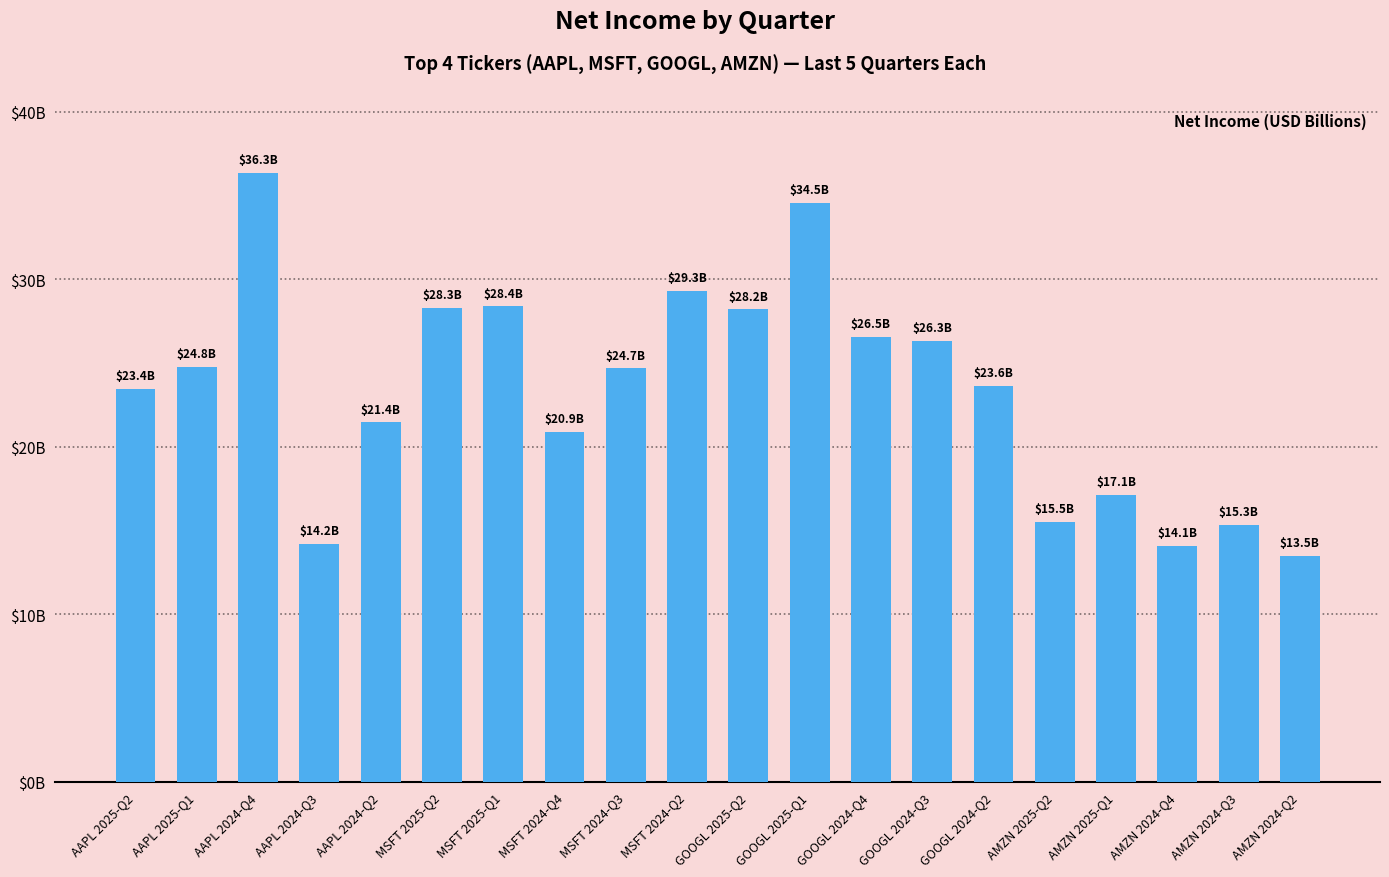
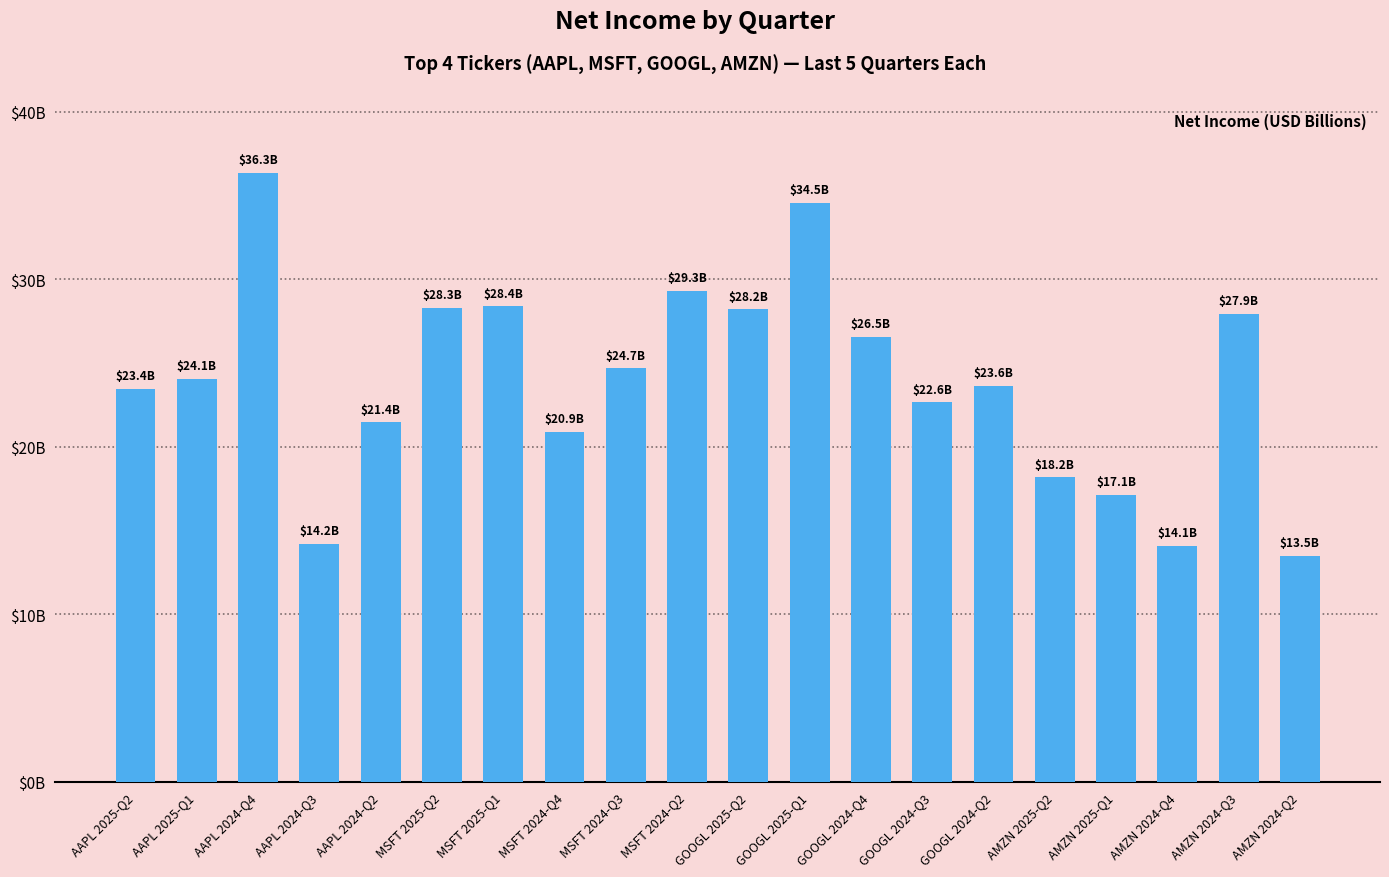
  {
    "AAPL 2025-Q2": "$23.4B",
-   "AAPL 2025-Q1": "$24.8B",
+   "AAPL 2025-Q1": "$24.1B",
    "AAPL 2024-Q4": "$36.3B",
    "AAPL 2024-Q3": "$14.2B",
    "AAPL 2024-Q2": "$21.4B",
    "MSFT 2025-Q2": "$28.3B",
    "MSFT 2025-Q1": "$28.4B",
    "MSFT 2024-Q4": "$20.9B",
    "MSFT 2024-Q3": "$24.7B",
    "MSFT 2024-Q2": "$29.3B",
    "GOOGL 2025-Q2": "$28.2B",
    "GOOGL 2025-Q1": "$34.5B",
    "GOOGL 2024-Q4": "$26.5B",
-   "GOOGL 2024-Q3": "$26.3B",
+   "GOOGL 2024-Q3": "$22.6B",
    "GOOGL 2024-Q2": "$23.6B",
-   "AMZN 2025-Q2": "$15.5B",
+   "AMZN 2025-Q2": "$18.2B",
    "AMZN 2025-Q1": "$17.1B",
    "AMZN 2024-Q4": "$14.1B",
-   "AMZN 2024-Q3": "$15.3B",
+   "AMZN 2024-Q3": "$27.9B",
    "AMZN 2024-Q2": "$13.5B"
  }
